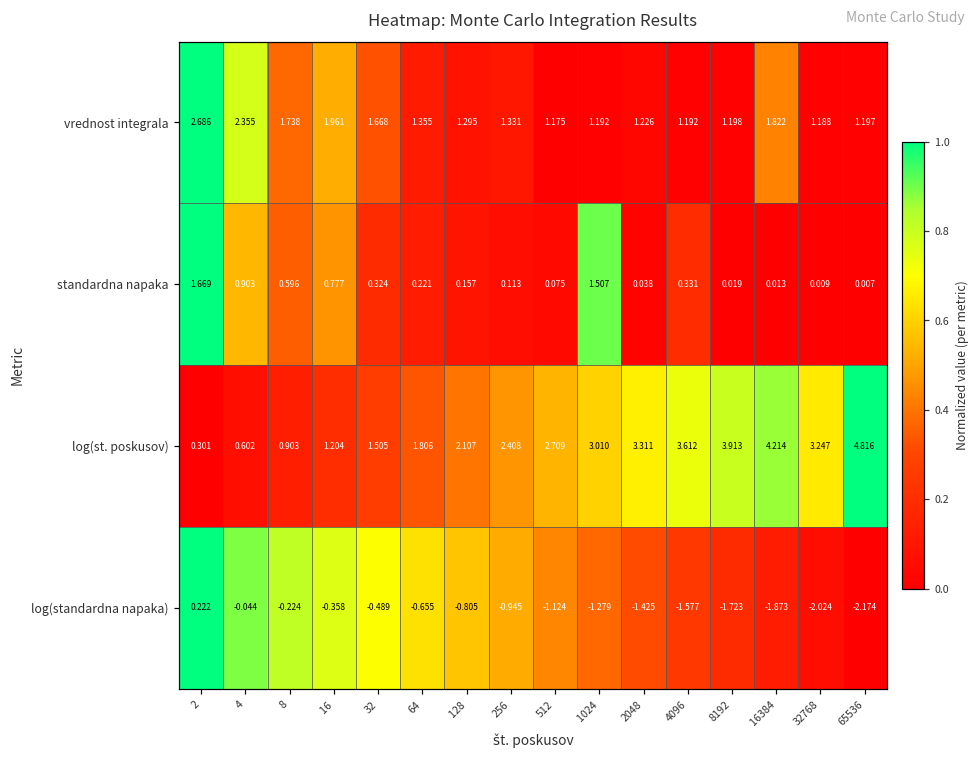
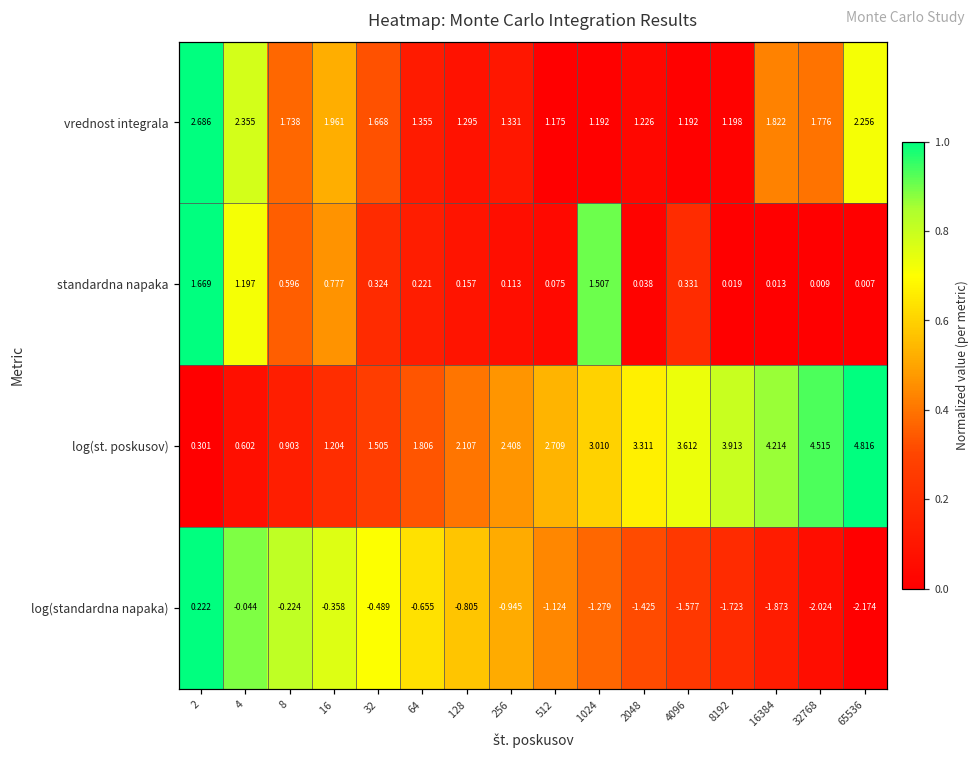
  {
    "vrednost integrala": {
      "2": 2.686,
      "4": 2.355,
      "8": 1.738,
      "16": 1.961,
      "32": 1.668,
      "64": 1.355,
      "128": 1.295,
      "256": 1.331,
      "512": 1.175,
      "1024": 1.192,
      "2048": 1.226,
      "4096": 1.192,
      "8192": 1.198,
      "16384": 1.822,
-     "32768": 1.188,
-     "65536": 1.197
+     "32768": 1.776,
+     "65536": 2.256
    },
    "standardna napaka": {
      "2": 1.669,
-     "4": 0.903,
+     "4": 1.197,
      "8": 0.596,
      "16": 0.777,
      "32": 0.324,
      "64": 0.221,
      "128": 0.157,
      "256": 0.113,
      "512": 0.075,
      "1024": 1.507,
      "2048": 0.038,
      "4096": 0.331,
      "8192": 0.019,
      "16384": 0.013,
      "32768": 0.009,
      "65536": 0.007
    },
    "log(st. poskusov)": {
      "2": 0.301,
      "4": 0.602,
      "8": 0.903,
      "16": 1.204,
      "32": 1.505,
      "64": 1.806,
      "128": 2.107,
      "256": 2.408,
      "512": 2.709,
      "1024": 3.010,
      "2048": 3.311,
      "4096": 3.612,
      "8192": 3.913,
      "16384": 4.214,
-     "32768": 3.247,
+     "32768": 4.515,
      "65536": 4.816
    },
    "log(standardna napaka)": {
      "2": 0.222,
      "4": -0.044,
      "8": -0.224,
      "16": -0.358,
      "32": -0.489,
      "64": -0.655,
      "128": -0.805,
      "256": -0.945,
      "512": -1.124,
      "1024": -1.279,
      "2048": -1.425,
      "4096": -1.577,
      "8192": -1.723,
      "16384": -1.873,
      "32768": -2.024,
      "65536": -2.174
    }
  }
